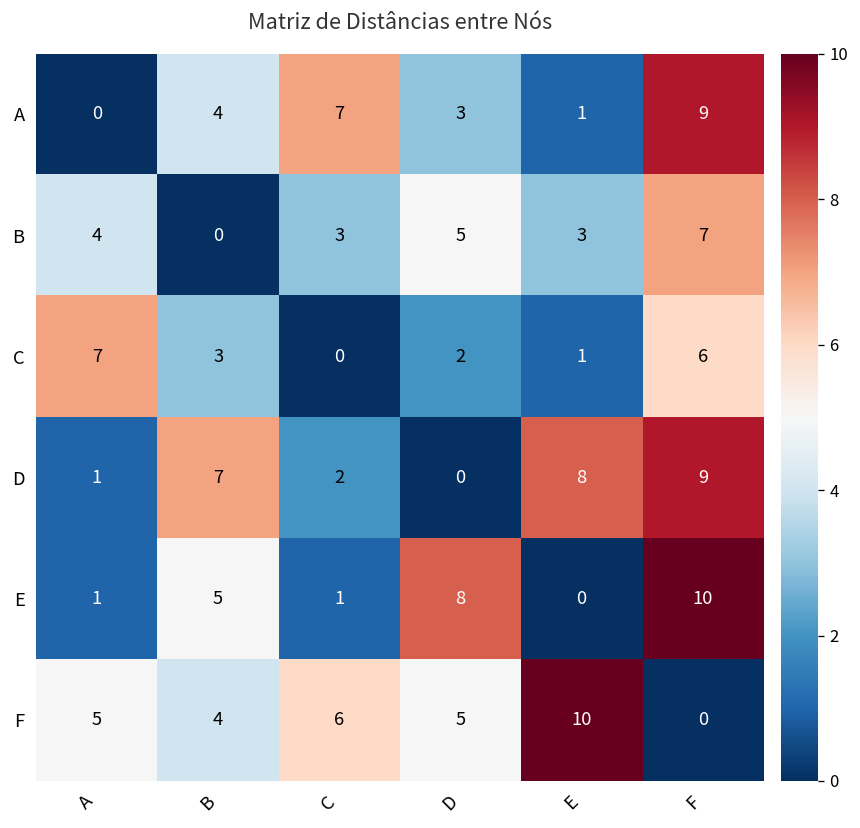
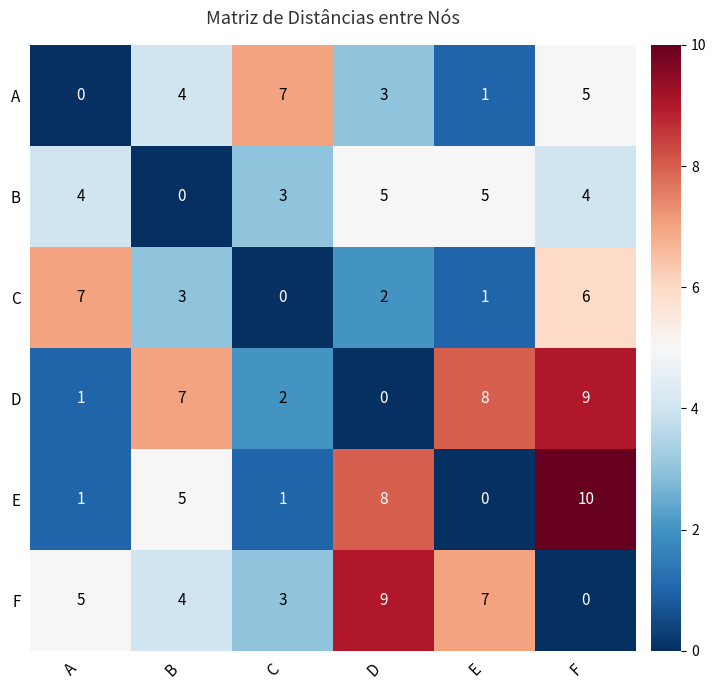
  {
    "A": {
      "A": 0,
      "B": 4,
      "C": 7,
      "D": 3,
      "E": 1,
-     "F": 9
+     "F": 5
    },
    "B": {
      "A": 4,
      "B": 0,
      "C": 3,
      "D": 5,
-     "E": 3,
-     "F": 7
+     "E": 5,
+     "F": 4
    },
    "C": {
      "A": 7,
      "B": 3,
      "C": 0,
      "D": 2,
      "E": 1,
      "F": 6
    },
    "D": {
      "A": 1,
      "B": 7,
      "C": 2,
      "D": 0,
      "E": 8,
      "F": 9
    },
    "E": {
      "A": 1,
      "B": 5,
      "C": 1,
      "D": 8,
      "E": 0,
      "F": 10
    },
    "F": {
      "A": 5,
      "B": 4,
-     "C": 6,
-     "D": 5,
-     "E": 10,
+     "C": 3,
+     "D": 9,
+     "E": 7,
      "F": 0
    }
  }
